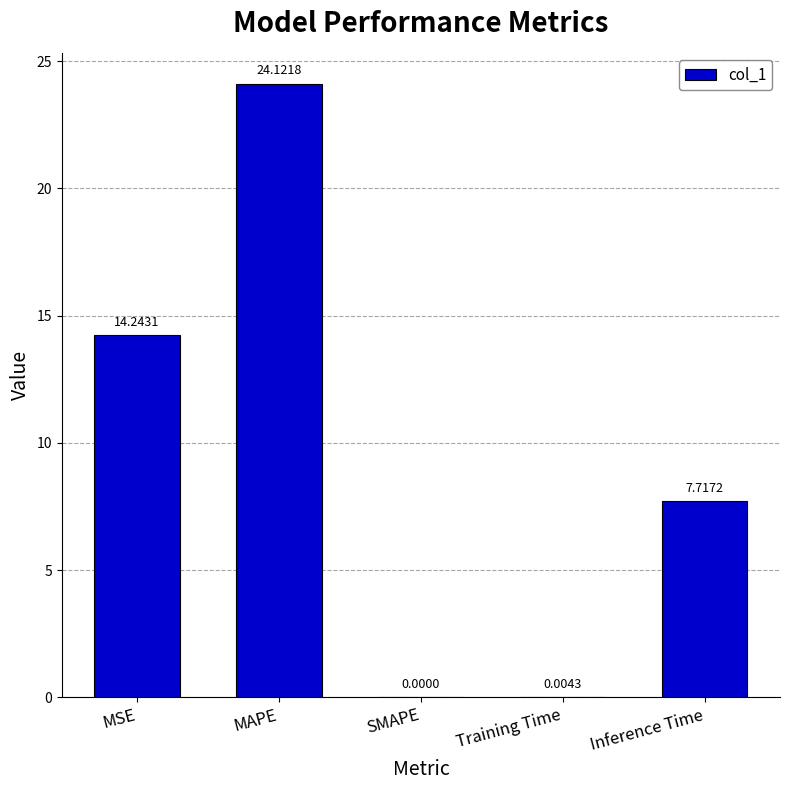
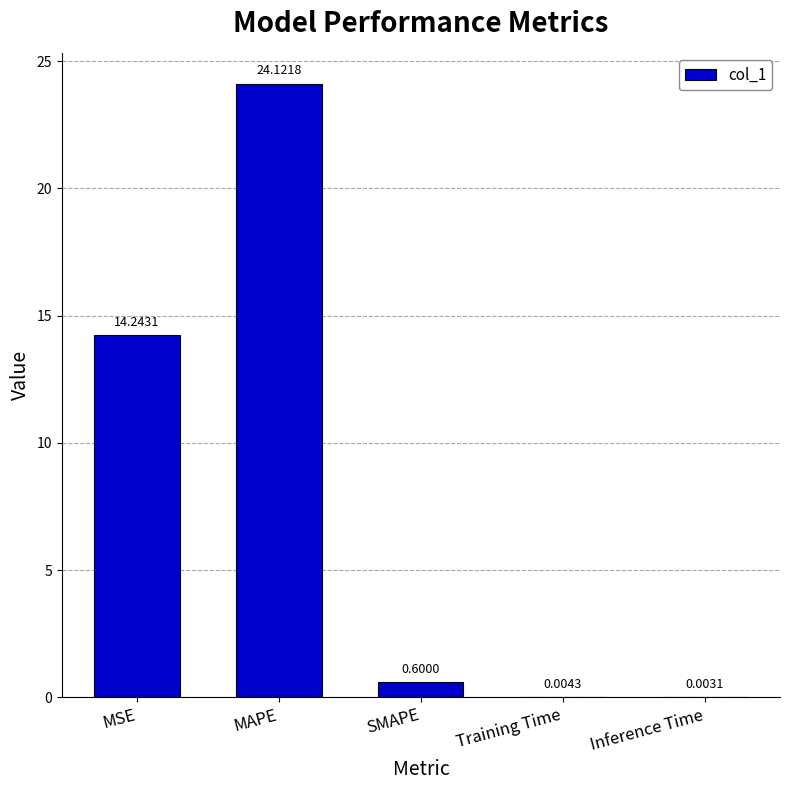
  {
    "MSE": 14.2431,
    "MAPE": 24.1218,
-   "SMAPE": 0.0000,
+   "SMAPE": 0.6000,
    "Training Time": 0.0043,
-   "Inference Time": 7.7172
+   "Inference Time": 0.0031
  }
